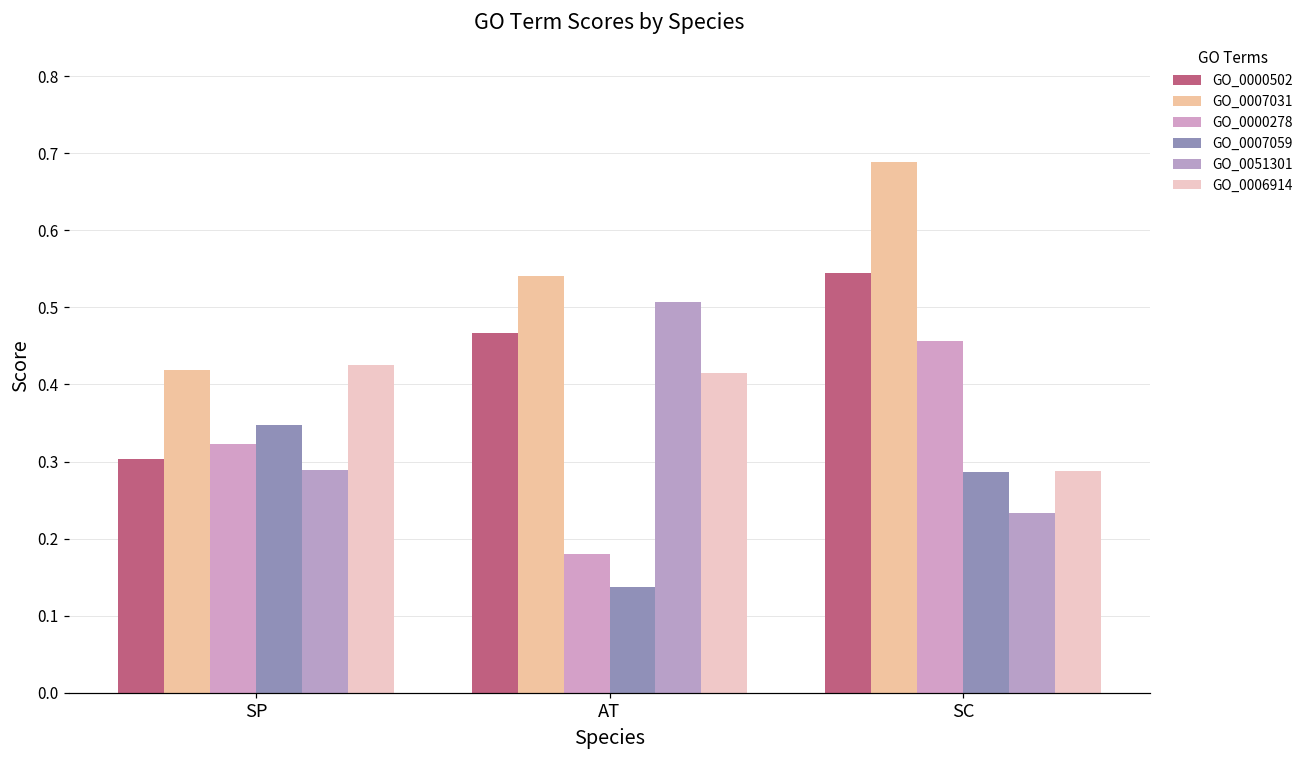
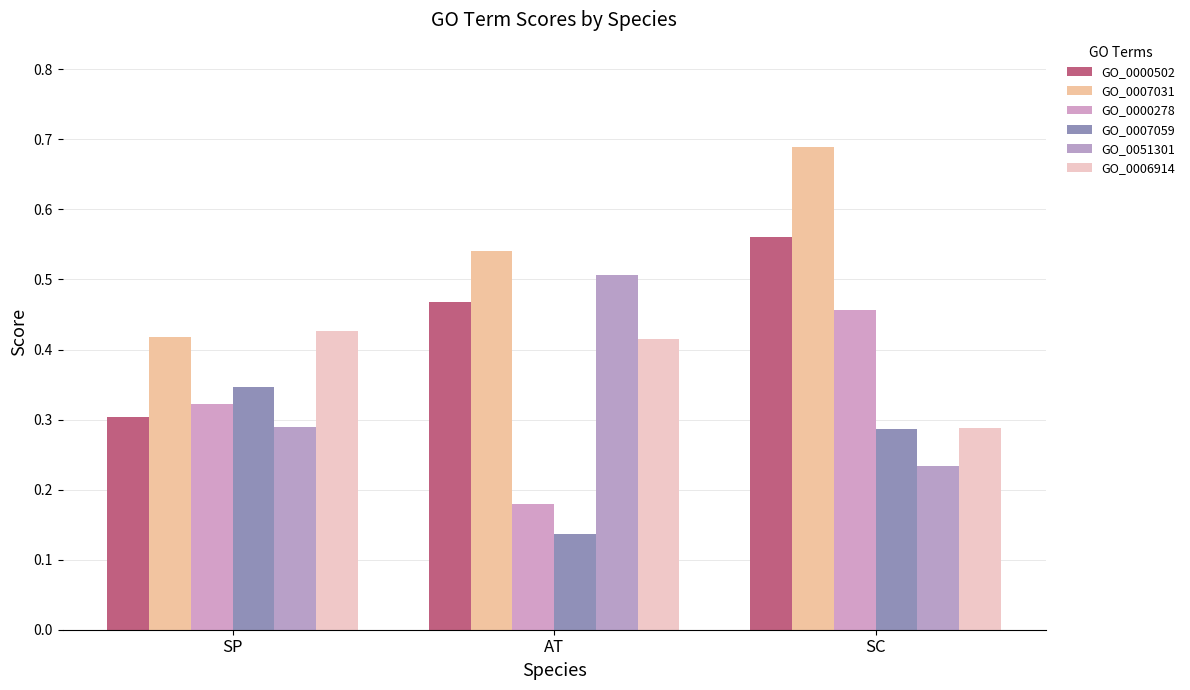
  {
    "GO_0000502": {
      "SP": 0.30,
      "AT": 0.47,
-     "SC": 0.54
+     "SC": 0.56
    }
  }
